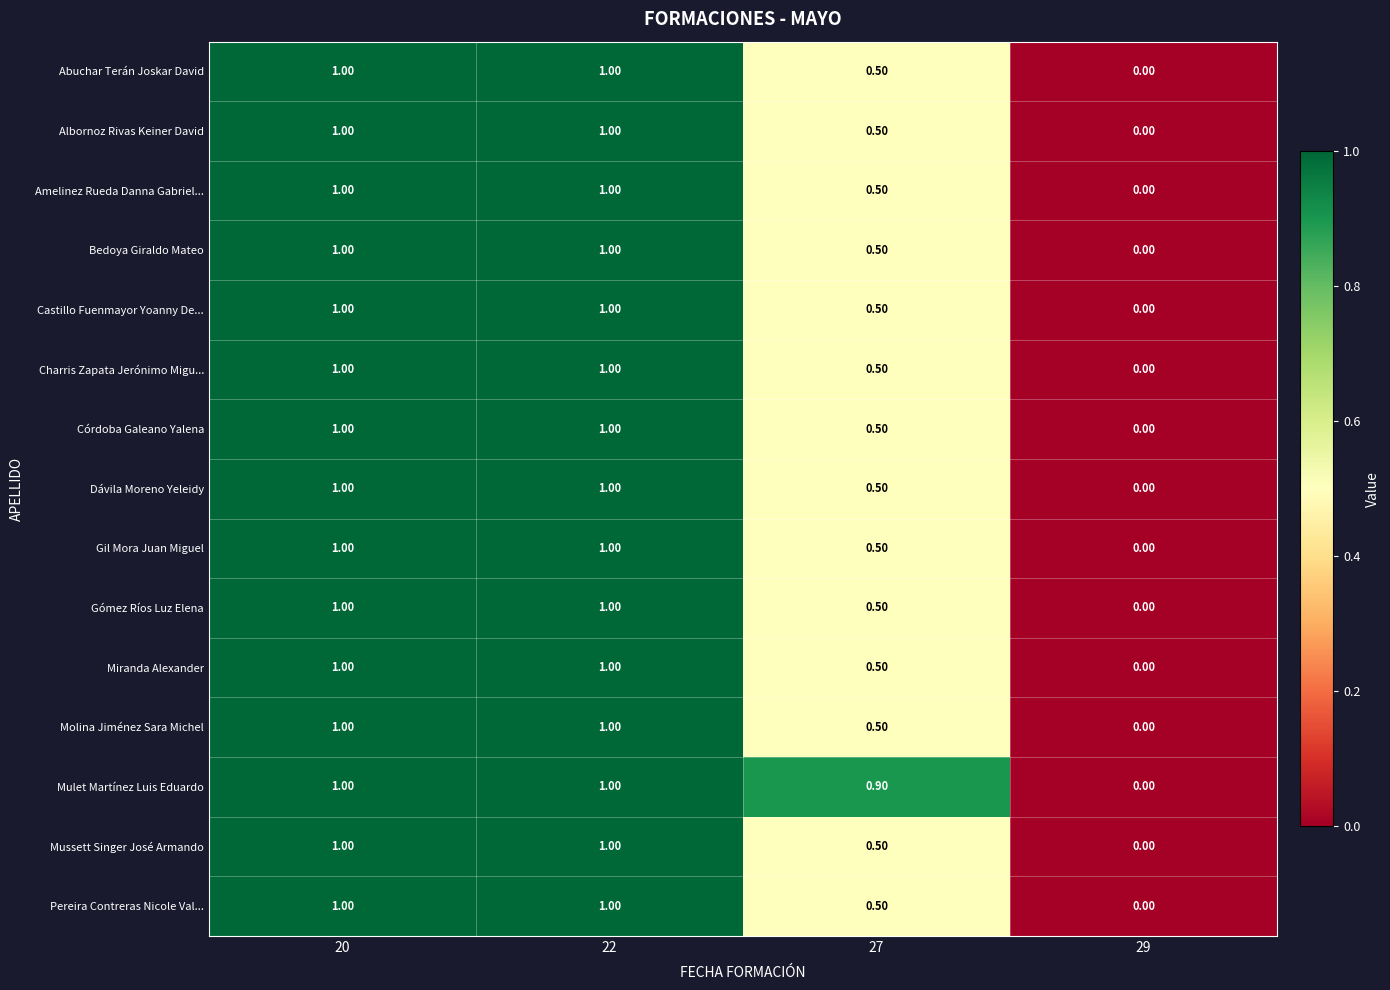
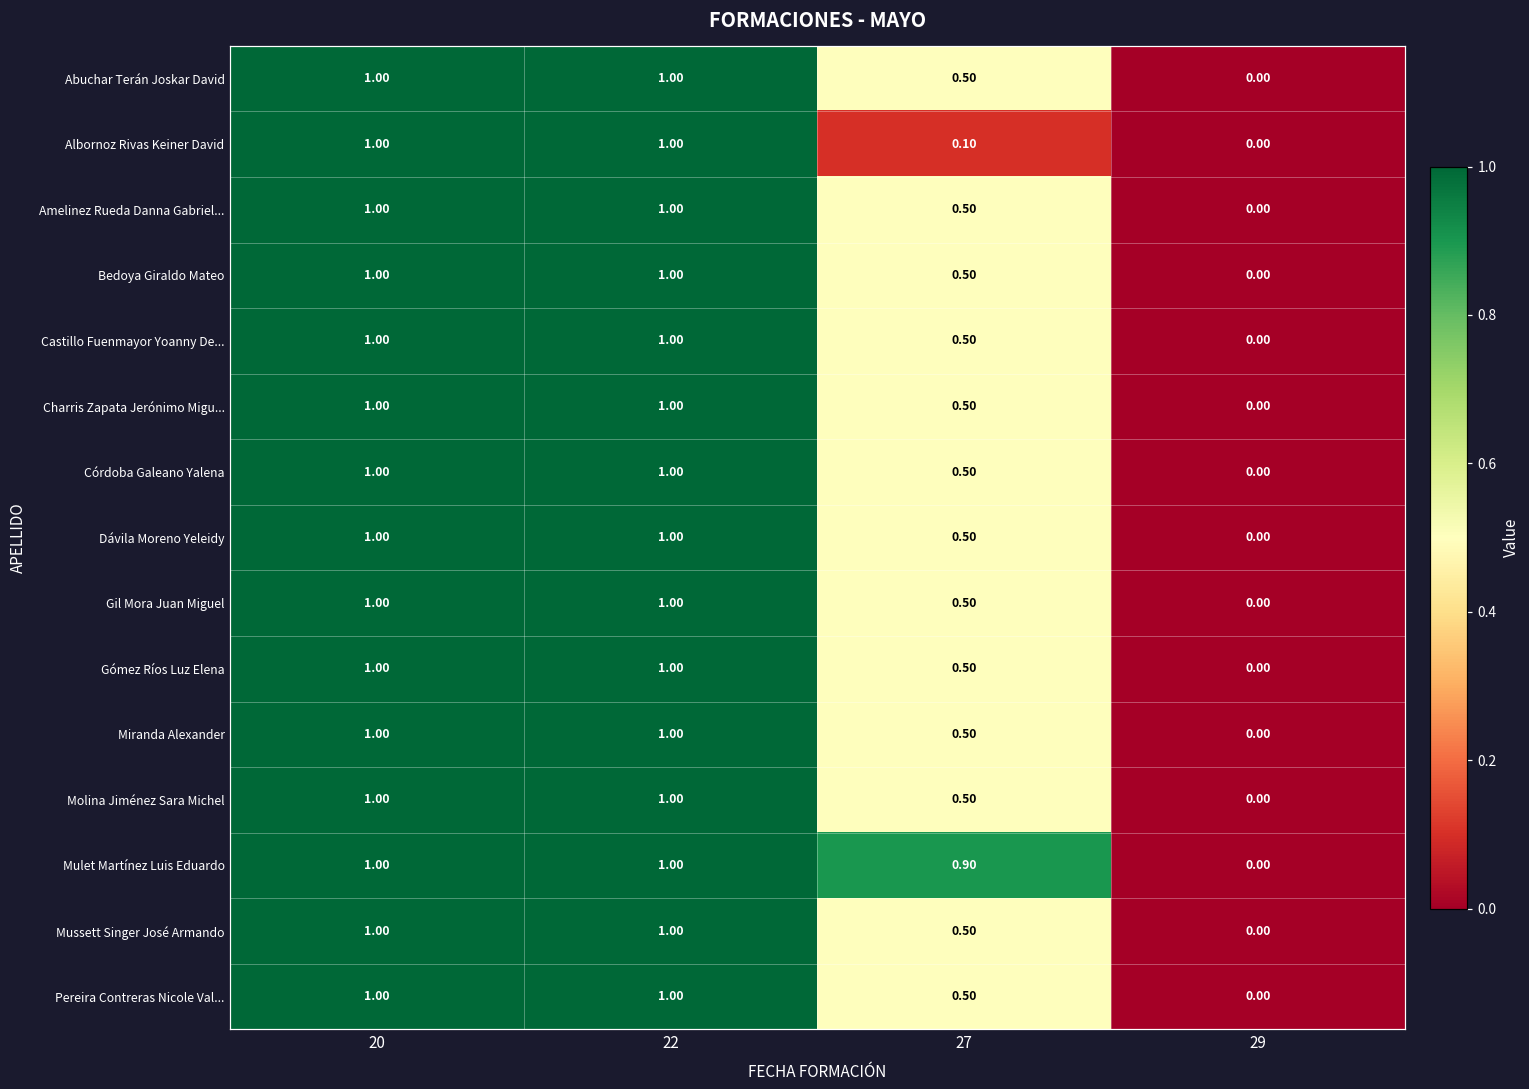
  {
    "Abuchar Terán Joskar David": {
      "20": 1.00,
      "22": 1.00,
      "27": 0.50,
      "29": 0.00
    },
    "Albornoz Rivas Keiner David": {
      "20": 1.00,
      "22": 1.00,
-     "27": 0.50,
+     "27": 0.10,
      "29": 0.00
    },
    "Amelinez Rueda Danna Gabriel...": {
      "20": 1.00,
      "22": 1.00,
      "27": 0.50,
      "29": 0.00
    },
    "Bedoya Giraldo Mateo": {
      "20": 1.00,
      "22": 1.00,
      "27": 0.50,
      "29": 0.00
    },
    "Castillo Fuenmayor Yoanny De...": {
      "20": 1.00,
      "22": 1.00,
      "27": 0.50,
      "29": 0.00
    },
    "Charris Zapata Jerónimo Migu...": {
      "20": 1.00,
      "22": 1.00,
      "27": 0.50,
      "29": 0.00
    },
    "Córdoba Galeano Yalena": {
      "20": 1.00,
      "22": 1.00,
      "27": 0.50,
      "29": 0.00
    },
    "Dávila Moreno Yeleidy": {
      "20": 1.00,
      "22": 1.00,
      "27": 0.50,
      "29": 0.00
    },
    "Gil Mora Juan Miguel": {
      "20": 1.00,
      "22": 1.00,
      "27": 0.50,
      "29": 0.00
    },
    "Gómez Ríos Luz Elena": {
      "20": 1.00,
      "22": 1.00,
      "27": 0.50,
      "29": 0.00
    },
    "Miranda Alexander": {
      "20": 1.00,
      "22": 1.00,
      "27": 0.50,
      "29": 0.00
    },
    "Molina Jiménez Sara Michel": {
      "20": 1.00,
      "22": 1.00,
      "27": 0.50,
      "29": 0.00
    },
    "Mulet Martínez Luis Eduardo": {
      "20": 1.00,
      "22": 1.00,
      "27": 0.90,
      "29": 0.00
    },
    "Mussett Singer José Armando": {
      "20": 1.00,
      "22": 1.00,
      "27": 0.50,
      "29": 0.00
    },
    "Pereira Contreras Nicole Val...": {
      "20": 1.00,
      "22": 1.00,
      "27": 0.50,
      "29": 0.00
    }
  }
